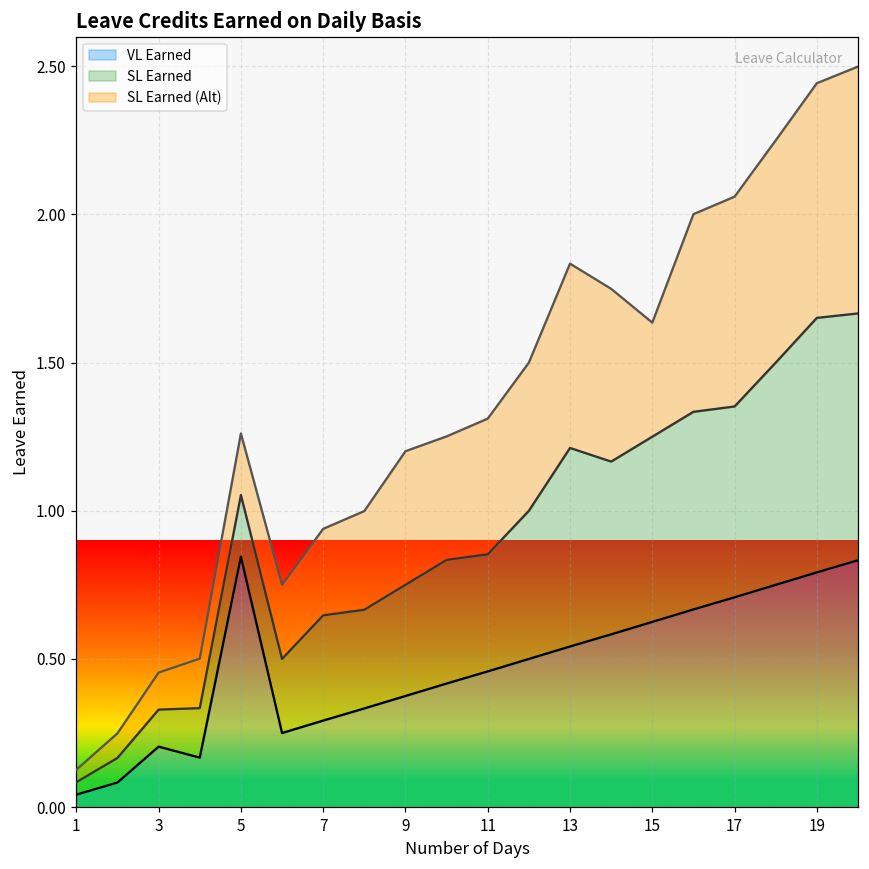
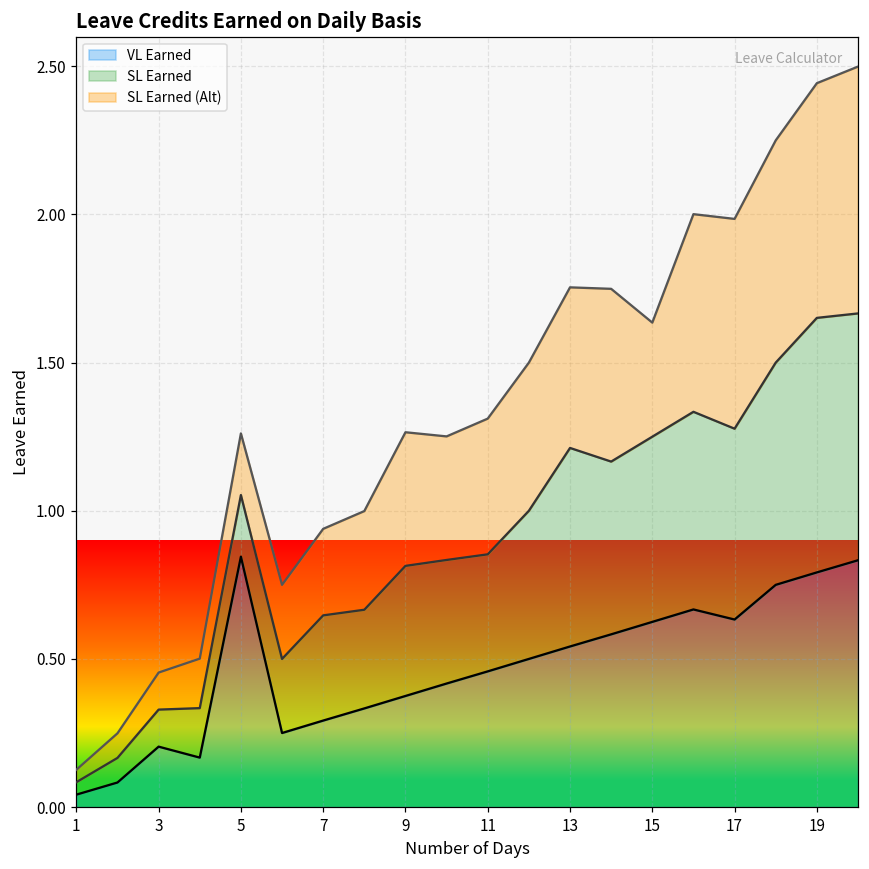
  {
    "VL Earned": {
      "1": 0.04,
      "3": 0.20,
      "5": 0.85,
      "7": 0.29,
      "9": 0.38,
      "11": 0.46,
      "13": 0.54,
      "15": 0.63,
-     "17": 0.71,
+     "17": 0.63,
      "19": 0.79
    },
    "SL Earned": {
      "1": 0.04,
      "3": 0.12,
      "5": 0.21,
      "7": 0.36,
-     "9": 0.38,
+     "9": 0.44,
      "11": 0.39,
      "13": 0.67,
      "15": 0.63,
      "17": 0.64,
      "19": 0.86
    },
    "SL Earned (Alt)": {
      "1": 0.04,
      "3": 0.13,
      "5": 0.21,
      "7": 0.29,
      "9": 0.45,
      "11": 0.46,
-     "13": 0.62,
+     "13": 0.54,
      "15": 0.39,
      "17": 0.71,
      "19": 0.79
    }
  }
